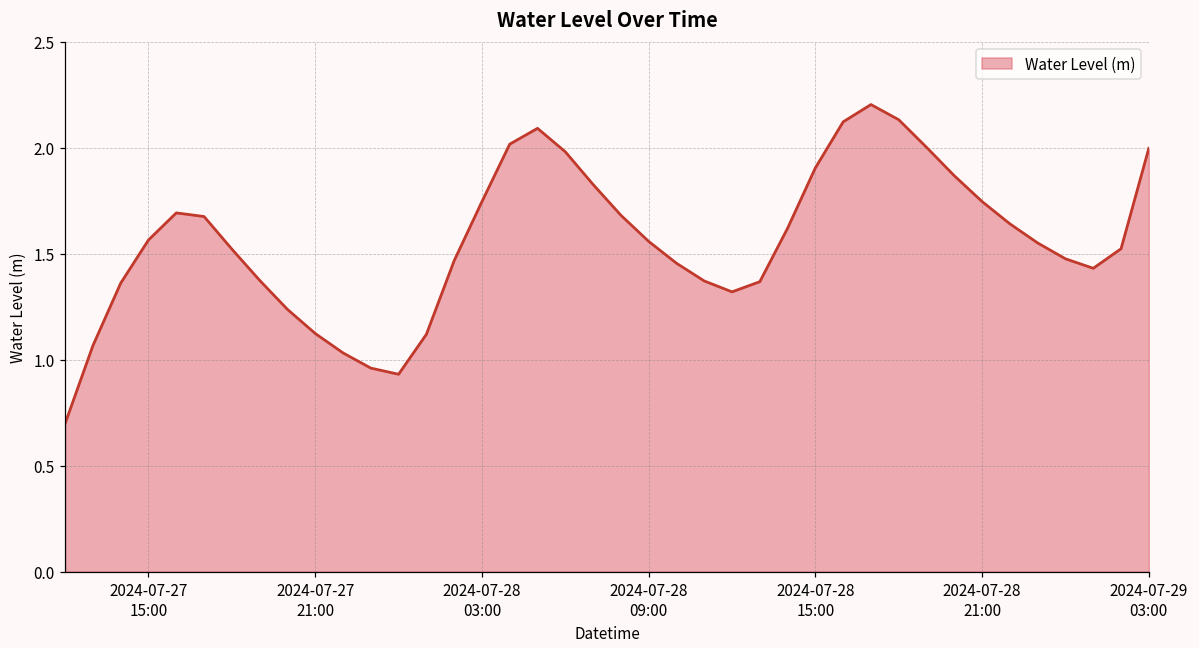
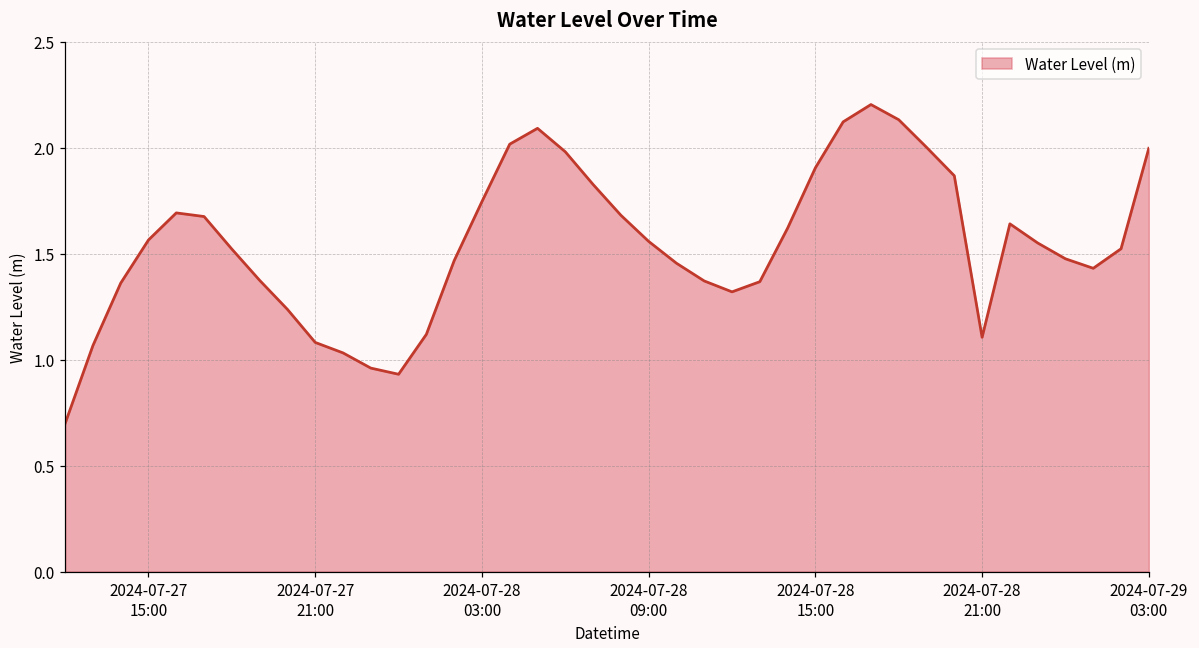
  {
    "2024-07-27 15:00": 1.56,
-   "2024-07-27 21:00": 1.12,
+   "2024-07-27 21:00": 1.08,
    "2024-07-28 03:00": 1.75,
    "2024-07-28 09:00": 1.56,
    "2024-07-28 15:00": 1.91,
-   "2024-07-28 21:00": 1.75,
+   "2024-07-28 21:00": 1.11,
    "2024-07-29 03:00": 2.00
  }
